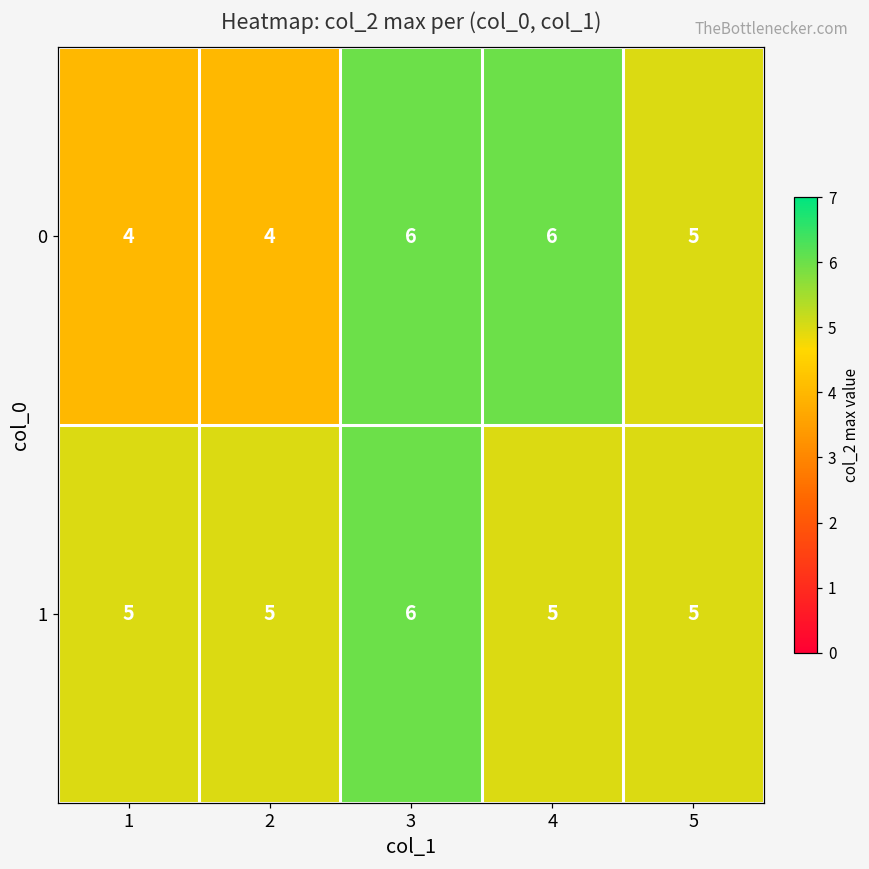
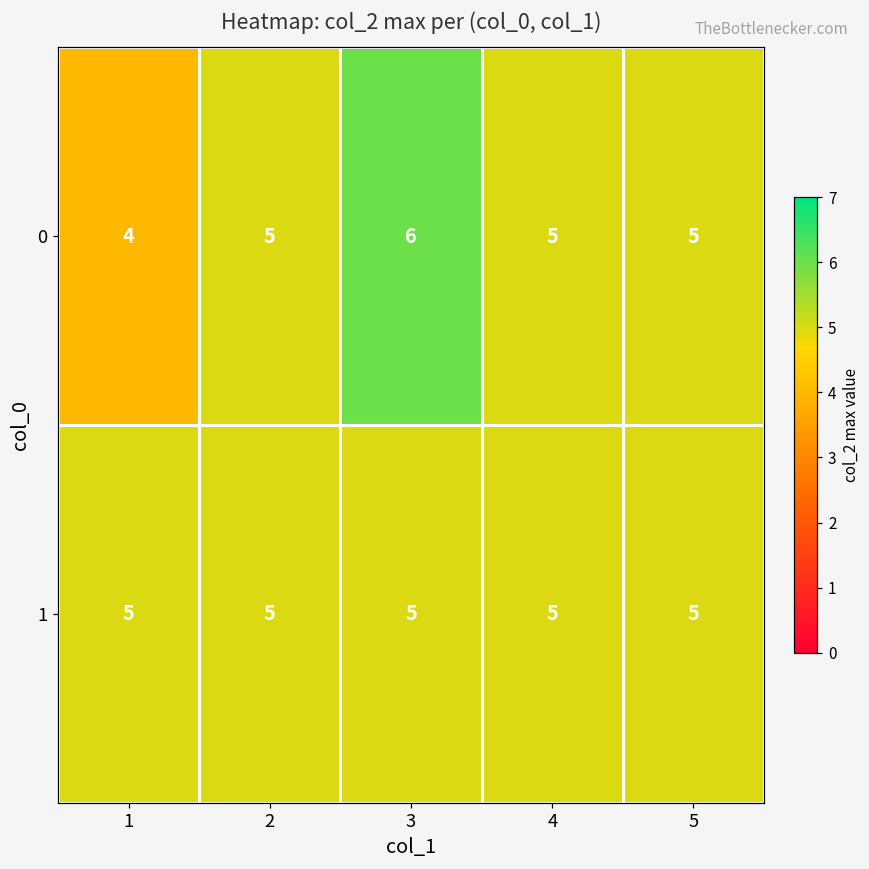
  {
    "0": {
      "1": 4,
-     "2": 4,
+     "2": 5,
      "3": 6,
-     "4": 6,
+     "4": 5,
      "5": 5
    },
    "1": {
      "1": 5,
      "2": 5,
-     "3": 6,
+     "3": 5,
      "4": 5,
      "5": 5
    }
  }
